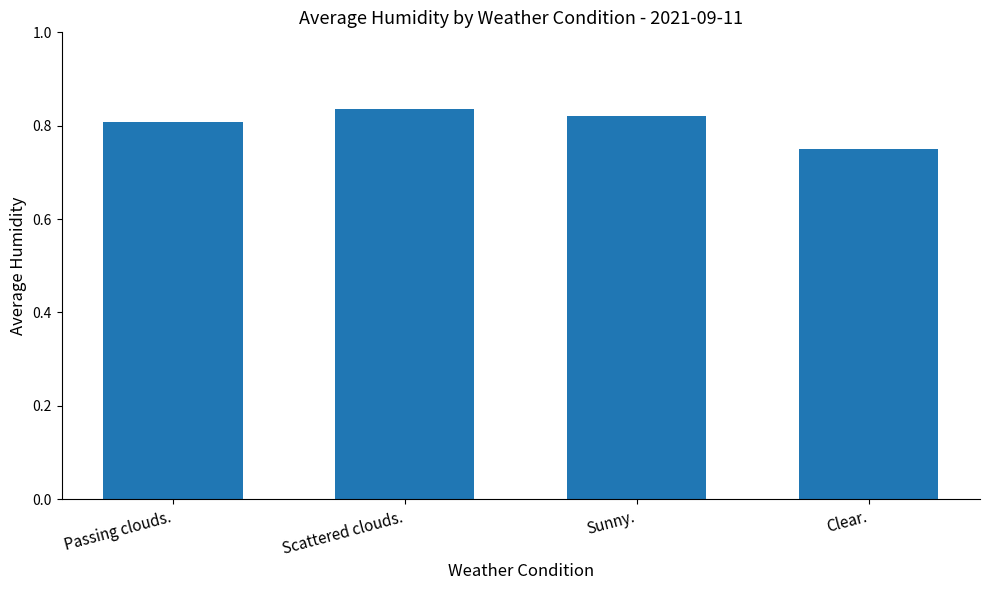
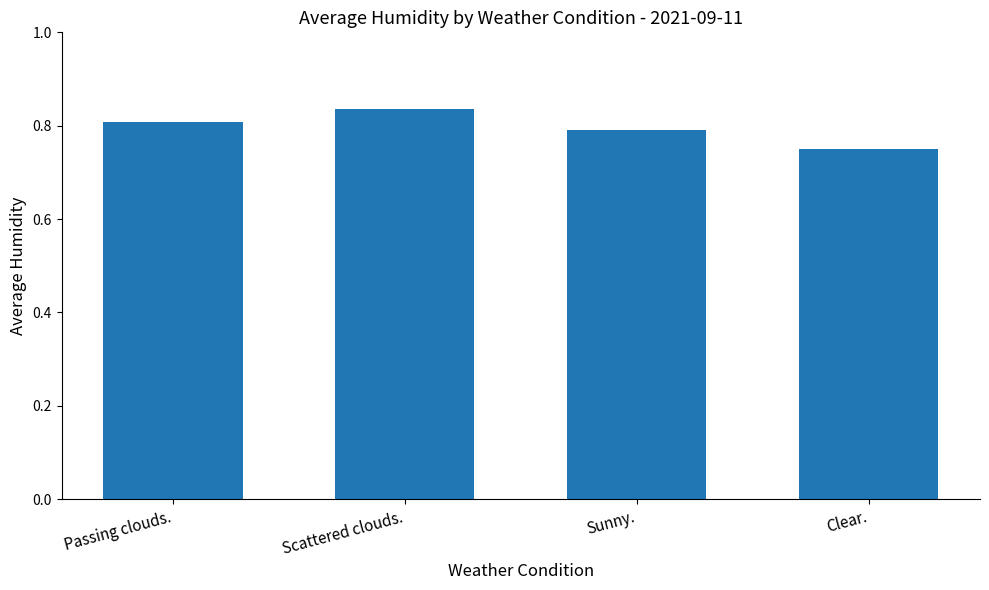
  {
    "Passing clouds.": 0.81,
    "Scattered clouds.": 0.84,
-   "Sunny.": 0.82,
+   "Sunny.": 0.79,
    "Clear.": 0.75
  }
